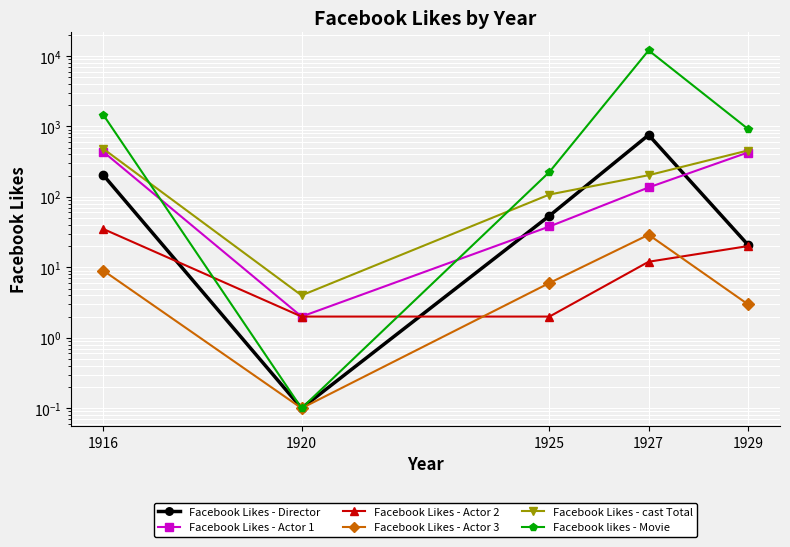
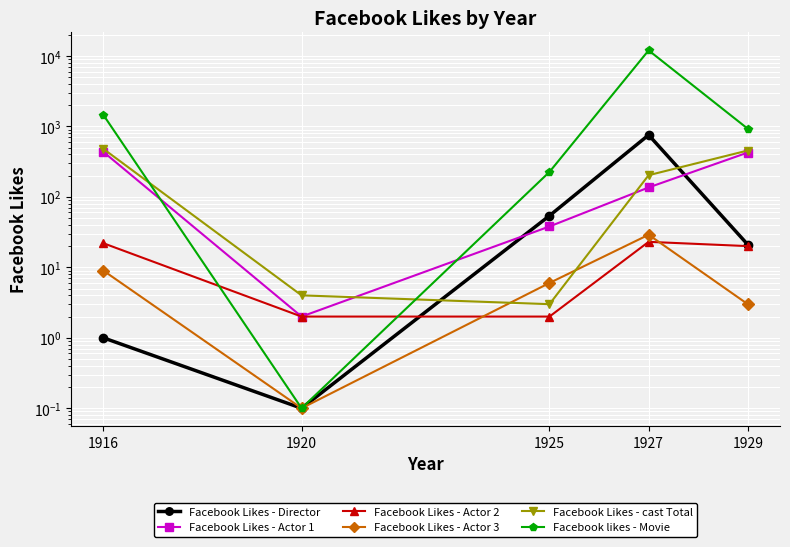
  {
    "Facebook Likes - Director": {
-     "1916": 200,
+     "1916": 1,
      "1925": 50,
      "1927": 800
    },
    "Facebook Likes - Actor 1": {
      "1916": 400,
      "1925": 40,
      "1927": 140
    },
    "Facebook Likes - Actor 2": {
-     "1916": 40,
+     "1916": 22,
      "1925": 2,
-     "1927": 12
+     "1927": 23
    },
    "Facebook Likes - Actor 3": {
      "1916": 9,
      "1925": 6,
      "1927": 29,
      "1929": 3
    },
    "Facebook Likes - cast Total": {
      "1916": 500,
      "1920": 4,
-     "1925": 110,
+     "1925": 3,
      "1927": 200
    },
    "Facebook likes - Movie": {
      "1916": 1500,
      "1925": 230,
      "1927": 12000,
      "1929": 900
    }
  }
